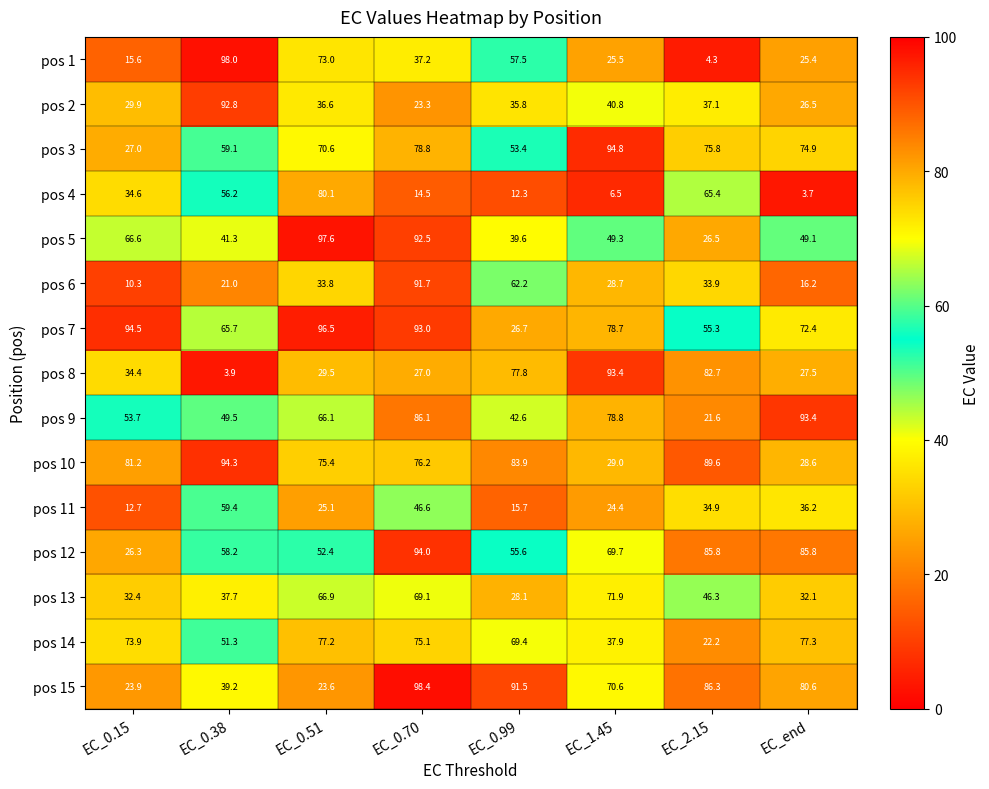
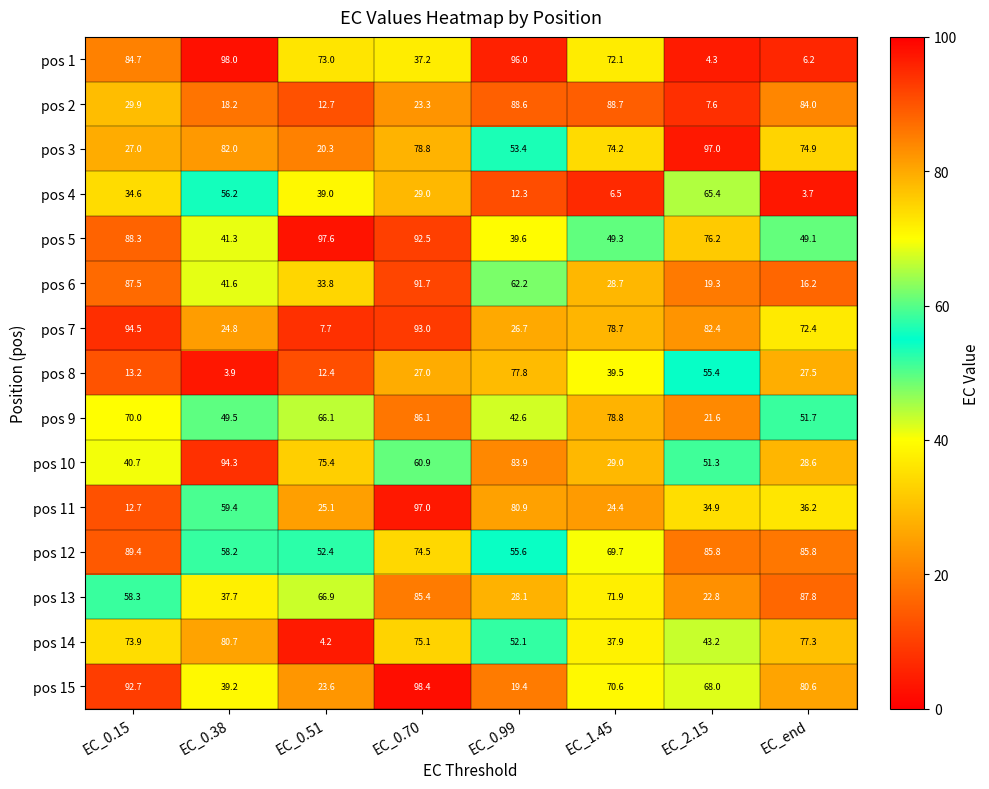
  {
    "pos 1": {
-     "EC_0.15": 15.6,
+     "EC_0.15": 84.7,
      "EC_0.38": 98.0,
      "EC_0.51": 73.0,
      "EC_0.70": 37.2,
-     "EC_0.99": 57.5,
-     "EC_1.45": 25.5,
+     "EC_0.99": 96.0,
+     "EC_1.45": 72.1,
      "EC_2.15": 4.3,
-     "EC_end": 25.4
+     "EC_end": 6.2
    },
    "pos 2": {
      "EC_0.15": 29.9,
-     "EC_0.38": 92.8,
-     "EC_0.51": 36.6,
+     "EC_0.38": 18.2,
+     "EC_0.51": 12.7,
      "EC_0.70": 23.3,
-     "EC_0.99": 35.8,
-     "EC_1.45": 40.8,
-     "EC_2.15": 37.1,
-     "EC_end": 26.5
+     "EC_0.99": 88.6,
+     "EC_1.45": 88.7,
+     "EC_2.15": 7.6,
+     "EC_end": 84.0
    },
    "pos 3": {
      "EC_0.15": 27.0,
-     "EC_0.38": 59.1,
-     "EC_0.51": 70.6,
+     "EC_0.38": 82.0,
+     "EC_0.51": 20.3,
      "EC_0.70": 78.8,
      "EC_0.99": 53.4,
-     "EC_1.45": 94.8,
-     "EC_2.15": 75.8,
+     "EC_1.45": 74.2,
+     "EC_2.15": 97.0,
      "EC_end": 74.9
    },
    "pos 4": {
      "EC_0.15": 34.6,
      "EC_0.38": 56.2,
-     "EC_0.51": 80.1,
-     "EC_0.70": 14.5,
+     "EC_0.51": 39.0,
+     "EC_0.70": 29.0,
      "EC_0.99": 12.3,
      "EC_1.45": 6.5,
      "EC_2.15": 65.4,
      "EC_end": 3.7
    },
    "pos 5": {
-     "EC_0.15": 66.6,
+     "EC_0.15": 88.3,
      "EC_0.38": 41.3,
      "EC_0.51": 97.6,
      "EC_0.70": 92.5,
      "EC_0.99": 39.6,
      "EC_1.45": 49.3,
-     "EC_2.15": 26.5,
+     "EC_2.15": 76.2,
      "EC_end": 49.1
    },
    "pos 6": {
-     "EC_0.15": 10.3,
-     "EC_0.38": 21.0,
+     "EC_0.15": 87.5,
+     "EC_0.38": 41.6,
      "EC_0.51": 33.8,
      "EC_0.70": 91.7,
      "EC_0.99": 62.2,
      "EC_1.45": 28.7,
-     "EC_2.15": 33.9,
+     "EC_2.15": 19.3,
      "EC_end": 16.2
    },
    "pos 7": {
      "EC_0.15": 94.5,
-     "EC_0.38": 65.7,
-     "EC_0.51": 96.5,
+     "EC_0.38": 24.8,
+     "EC_0.51": 7.7,
      "EC_0.70": 93.0,
      "EC_0.99": 26.7,
      "EC_1.45": 78.7,
-     "EC_2.15": 55.3,
+     "EC_2.15": 82.4,
      "EC_end": 72.4
    },
    "pos 8": {
-     "EC_0.15": 34.4,
+     "EC_0.15": 13.2,
      "EC_0.38": 3.9,
-     "EC_0.51": 29.5,
+     "EC_0.51": 12.4,
      "EC_0.70": 27.0,
      "EC_0.99": 77.8,
-     "EC_1.45": 93.4,
-     "EC_2.15": 82.7,
+     "EC_1.45": 39.5,
+     "EC_2.15": 55.4,
      "EC_end": 27.5
    },
    "pos 9": {
-     "EC_0.15": 53.7,
+     "EC_0.15": 70.0,
      "EC_0.38": 49.5,
      "EC_0.51": 66.1,
      "EC_0.70": 86.1,
      "EC_0.99": 42.6,
      "EC_1.45": 78.8,
      "EC_2.15": 21.6,
-     "EC_end": 93.4
+     "EC_end": 51.7
    },
    "pos 10": {
-     "EC_0.15": 81.2,
+     "EC_0.15": 40.7,
      "EC_0.38": 94.3,
      "EC_0.51": 75.4,
-     "EC_0.70": 76.2,
+     "EC_0.70": 60.9,
      "EC_0.99": 83.9,
      "EC_1.45": 29.0,
-     "EC_2.15": 89.6,
+     "EC_2.15": 51.3,
      "EC_end": 28.6
    },
    "pos 11": {
      "EC_0.15": 12.7,
      "EC_0.38": 59.4,
      "EC_0.51": 25.1,
-     "EC_0.70": 46.6,
-     "EC_0.99": 15.7,
+     "EC_0.70": 97.0,
+     "EC_0.99": 80.9,
      "EC_1.45": 24.4,
      "EC_2.15": 34.9,
      "EC_end": 36.2
    },
    "pos 12": {
-     "EC_0.15": 26.3,
+     "EC_0.15": 89.4,
      "EC_0.38": 58.2,
      "EC_0.51": 52.4,
-     "EC_0.70": 94.0,
+     "EC_0.70": 74.5,
      "EC_0.99": 55.6,
      "EC_1.45": 69.7,
      "EC_2.15": 85.8,
      "EC_end": 85.8
    },
    "pos 13": {
-     "EC_0.15": 32.4,
+     "EC_0.15": 58.3,
      "EC_0.38": 37.7,
      "EC_0.51": 66.9,
-     "EC_0.70": 69.1,
+     "EC_0.70": 85.4,
      "EC_0.99": 28.1,
      "EC_1.45": 71.9,
-     "EC_2.15": 46.3,
-     "EC_end": 32.1
+     "EC_2.15": 22.8,
+     "EC_end": 87.8
    },
    "pos 14": {
      "EC_0.15": 73.9,
-     "EC_0.38": 51.3,
-     "EC_0.51": 77.2,
+     "EC_0.38": 80.7,
+     "EC_0.51": 4.2,
      "EC_0.70": 75.1,
-     "EC_0.99": 69.4,
+     "EC_0.99": 52.1,
      "EC_1.45": 37.9,
-     "EC_2.15": 22.2,
+     "EC_2.15": 43.2,
      "EC_end": 77.3
    },
    "pos 15": {
-     "EC_0.15": 23.9,
+     "EC_0.15": 92.7,
      "EC_0.38": 39.2,
      "EC_0.51": 23.6,
      "EC_0.70": 98.4,
-     "EC_0.99": 91.5,
+     "EC_0.99": 19.4,
      "EC_1.45": 70.6,
-     "EC_2.15": 86.3,
+     "EC_2.15": 68.0,
      "EC_end": 80.6
    }
  }
